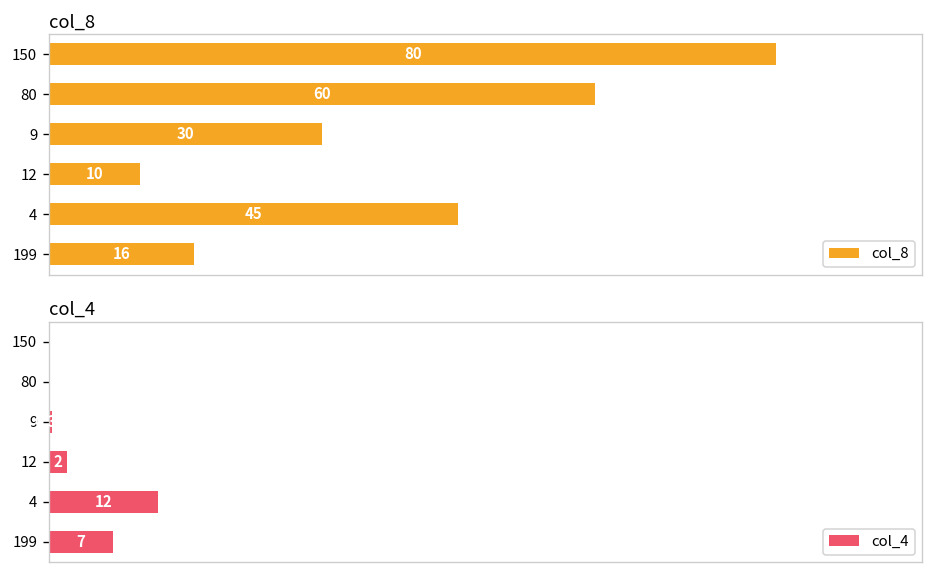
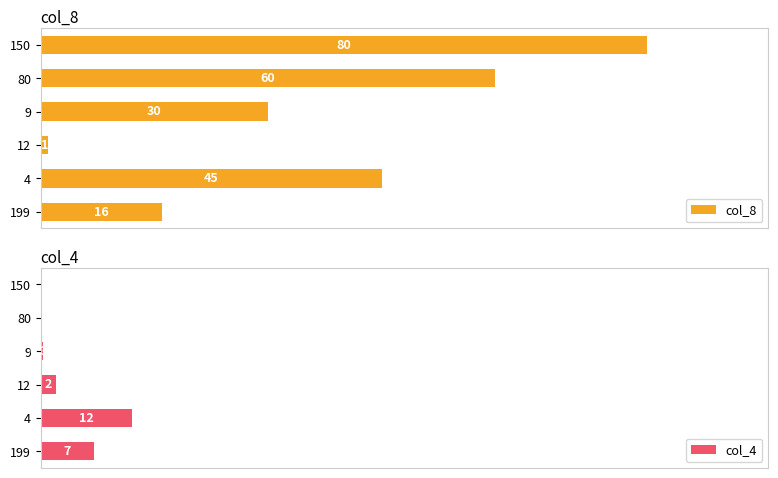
  {
    "col_8": {
      "150": 80,
      "80": 60,
      "9": 30,
-     "12": 10,
+     "12": 1,
      "4": 45,
      "199": 16
    },
    "col_4": {
      "12": 2,
      "4": 12,
      "199": 7
    }
  }
